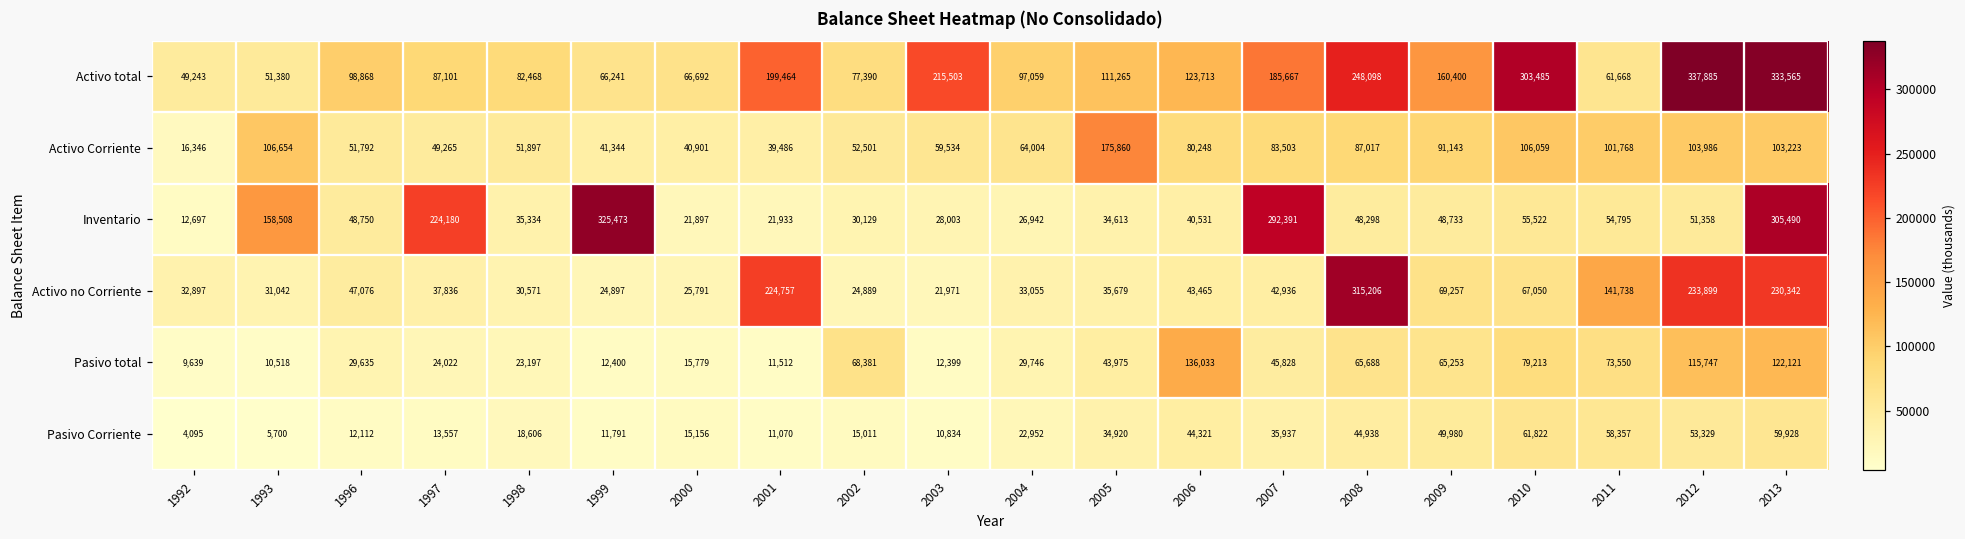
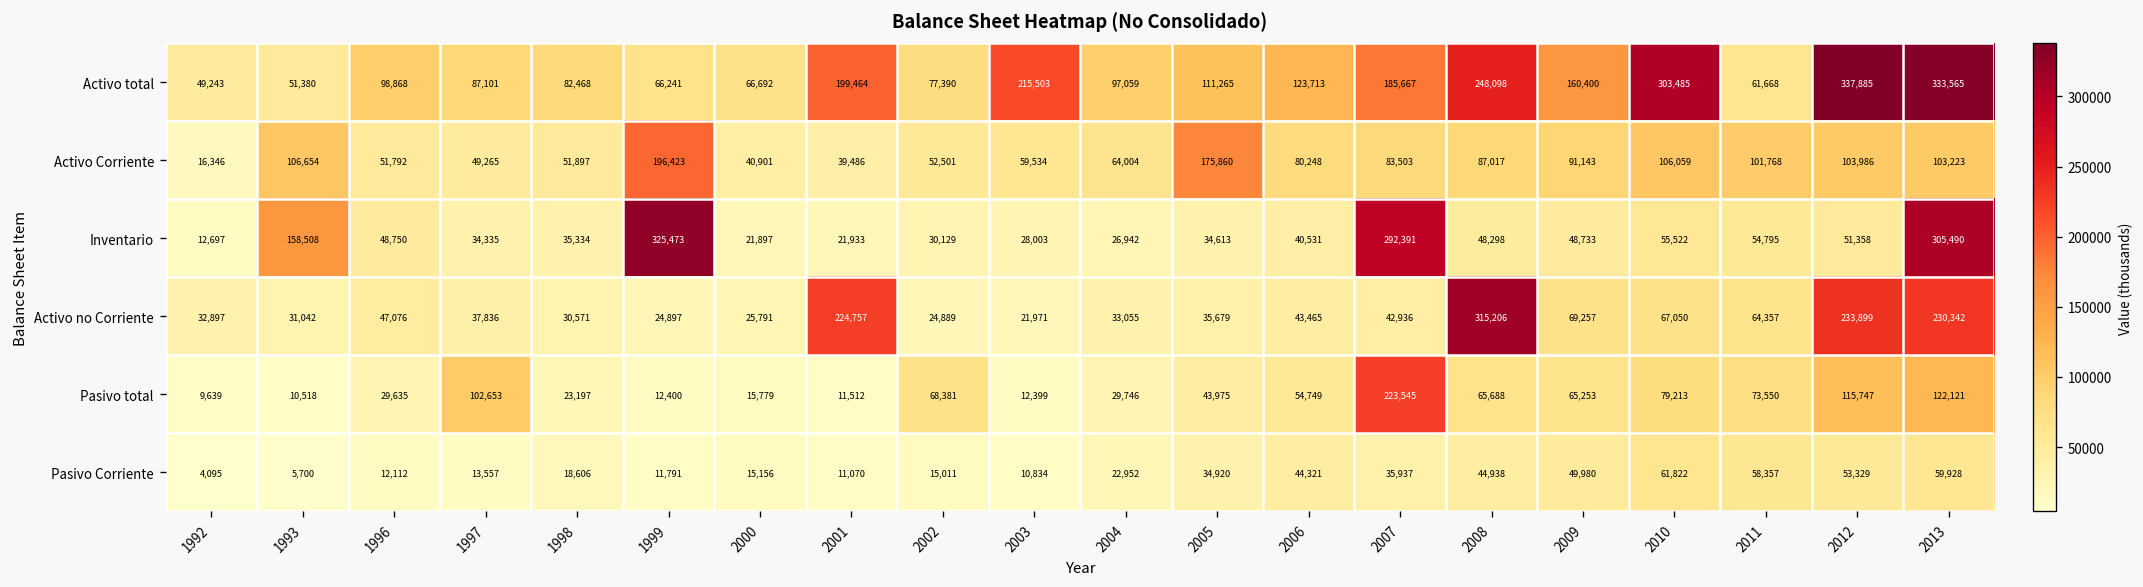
  {
    "Activo total": {
      "1992": "49,243",
      "1993": "51,380",
      "1996": "98,868",
      "1997": "87,101",
      "1998": "82,468",
      "1999": "66,241",
      "2000": "66,692",
      "2001": "199,464",
      "2002": "77,390",
      "2003": "215,503",
      "2004": "97,059",
      "2005": "111,265",
      "2006": "123,713",
      "2007": "185,667",
      "2008": "248,098",
      "2009": "160,400",
      "2010": "303,485",
      "2011": "61,668",
      "2012": "337,885",
      "2013": "333,565"
    },
    "Activo Corriente": {
      "1992": "16,346",
      "1993": "106,654",
      "1996": "51,792",
      "1997": "49,265",
      "1998": "51,897",
-     "1999": "41,344",
+     "1999": "196,423",
      "2000": "40,901",
      "2001": "39,486",
      "2002": "52,501",
      "2003": "59,534",
      "2004": "64,004",
      "2005": "175,860",
      "2006": "80,248",
      "2007": "83,503",
      "2008": "87,017",
      "2009": "91,143",
      "2010": "106,059",
      "2011": "101,768",
      "2012": "103,986",
      "2013": "103,223"
    },
    "Inventario": {
      "1992": "12,697",
      "1993": "158,508",
      "1996": "48,750",
-     "1997": "224,180",
+     "1997": "34,335",
      "1998": "35,334",
      "1999": "325,473",
      "2000": "21,897",
      "2001": "21,933",
      "2002": "30,129",
      "2003": "28,003",
      "2004": "26,942",
      "2005": "34,613",
      "2006": "40,531",
      "2007": "292,391",
      "2008": "48,298",
      "2009": "48,733",
      "2010": "55,522",
      "2011": "54,795",
      "2012": "51,358",
      "2013": "305,490"
    },
    "Activo no Corriente": {
      "1992": "32,897",
      "1993": "31,042",
      "1996": "47,076",
      "1997": "37,836",
      "1998": "30,571",
      "1999": "24,897",
      "2000": "25,791",
      "2001": "224,757",
      "2002": "24,889",
      "2003": "21,971",
      "2004": "33,055",
      "2005": "35,679",
      "2006": "43,465",
      "2007": "42,936",
      "2008": "315,206",
      "2009": "69,257",
      "2010": "67,050",
-     "2011": "141,738",
+     "2011": "64,357",
      "2012": "233,899",
      "2013": "230,342"
    },
    "Pasivo total": {
      "1992": "9,639",
      "1993": "10,518",
      "1996": "29,635",
-     "1997": "24,022",
+     "1997": "102,653",
      "1998": "23,197",
      "1999": "12,400",
      "2000": "15,779",
      "2001": "11,512",
      "2002": "68,381",
      "2003": "12,399",
      "2004": "29,746",
      "2005": "43,975",
-     "2006": "136,033",
-     "2007": "45,828",
+     "2006": "54,749",
+     "2007": "223,545",
      "2008": "65,688",
      "2009": "65,253",
      "2010": "79,213",
      "2011": "73,550",
      "2012": "115,747",
      "2013": "122,121"
    },
    "Pasivo Corriente": {
      "1992": "4,095",
      "1993": "5,700",
      "1996": "12,112",
      "1997": "13,557",
      "1998": "18,606",
      "1999": "11,791",
      "2000": "15,156",
      "2001": "11,070",
      "2002": "15,011",
      "2003": "10,834",
      "2004": "22,952",
      "2005": "34,920",
      "2006": "44,321",
      "2007": "35,937",
      "2008": "44,938",
      "2009": "49,980",
      "2010": "61,822",
      "2011": "58,357",
      "2012": "53,329",
      "2013": "59,928"
    }
  }
